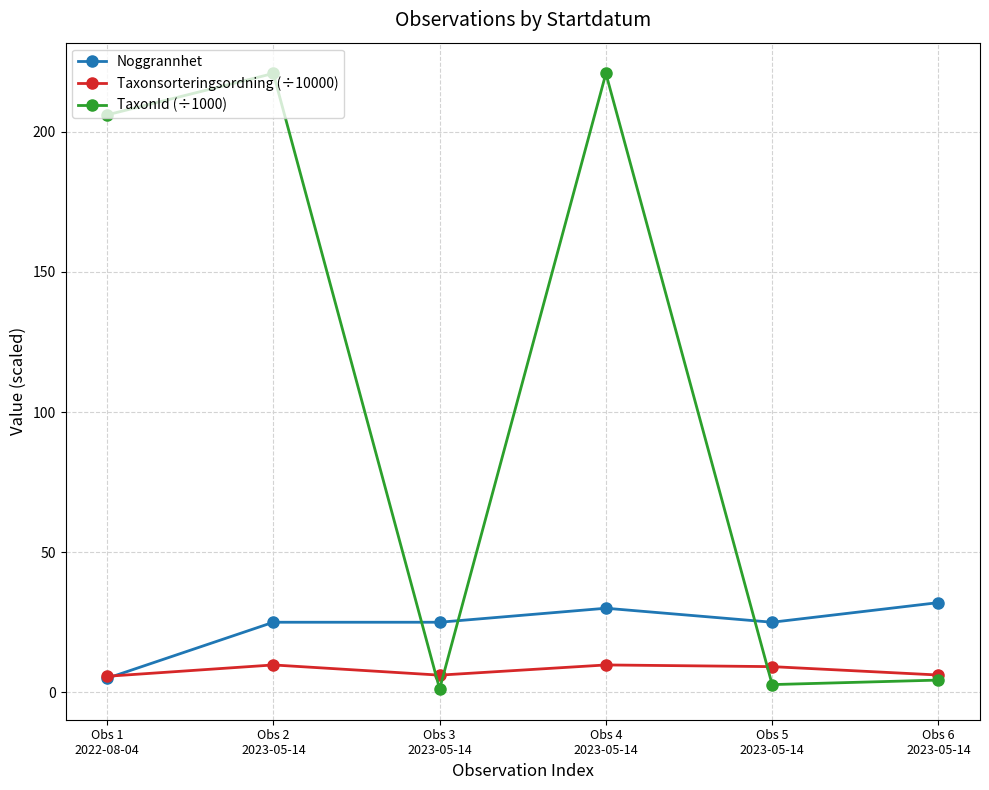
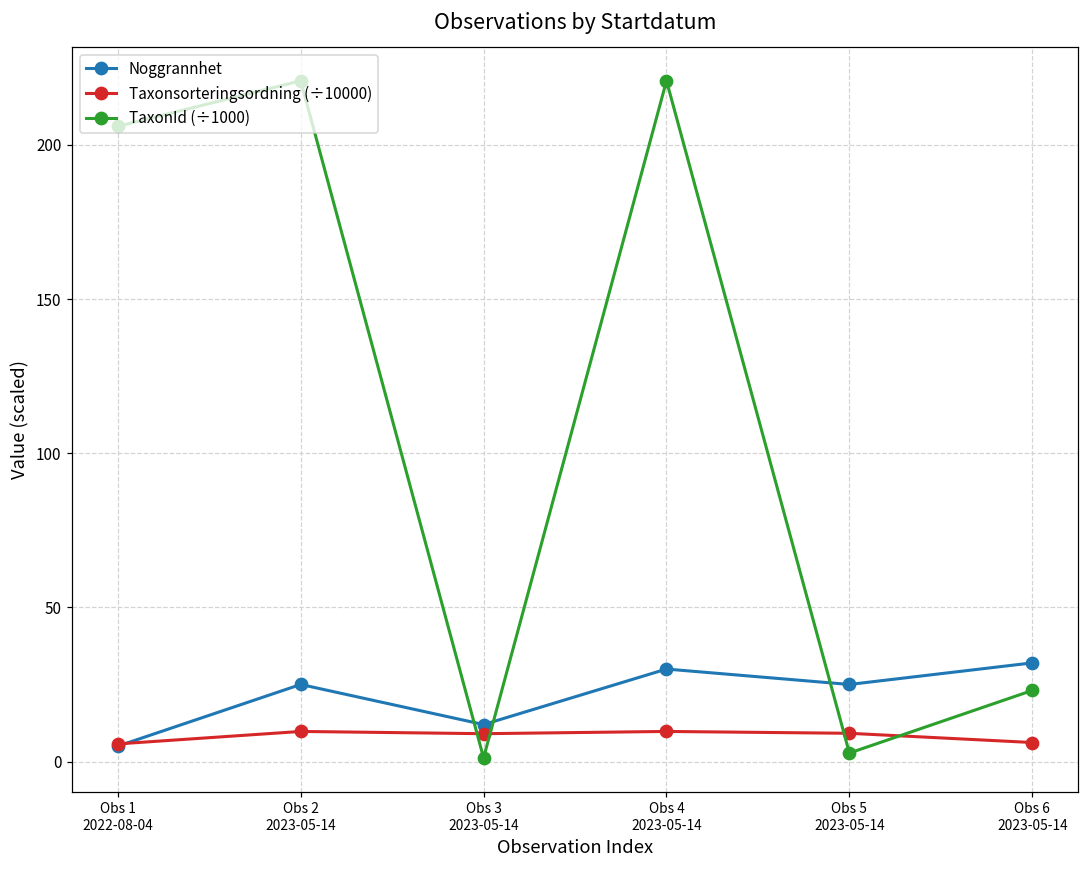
  {
    "Noggrannhet": {
      "Obs 2 2023-05-14": 25,
-     "Obs 3 2023-05-14": 25,
+     "Obs 3 2023-05-14": 12,
      "Obs 4 2023-05-14": 30,
      "Obs 5 2023-05-14": 25,
      "Obs 6 2023-05-14": 32
    },
    "Taxonsorteringsordning (÷10000)": {
      "Obs 2 2023-05-14": 10,
-     "Obs 3 2023-05-14": 6,
+     "Obs 3 2023-05-14": 9,
      "Obs 4 2023-05-14": 10,
      "Obs 5 2023-05-14": 9,
      "Obs 6 2023-05-14": 6
    },
    "TaxonId (÷1000)": {
      "Obs 3 2023-05-14": 1,
      "Obs 4 2023-05-14": 221,
      "Obs 5 2023-05-14": 3,
-     "Obs 6 2023-05-14": 4
+     "Obs 6 2023-05-14": 23
    }
  }
